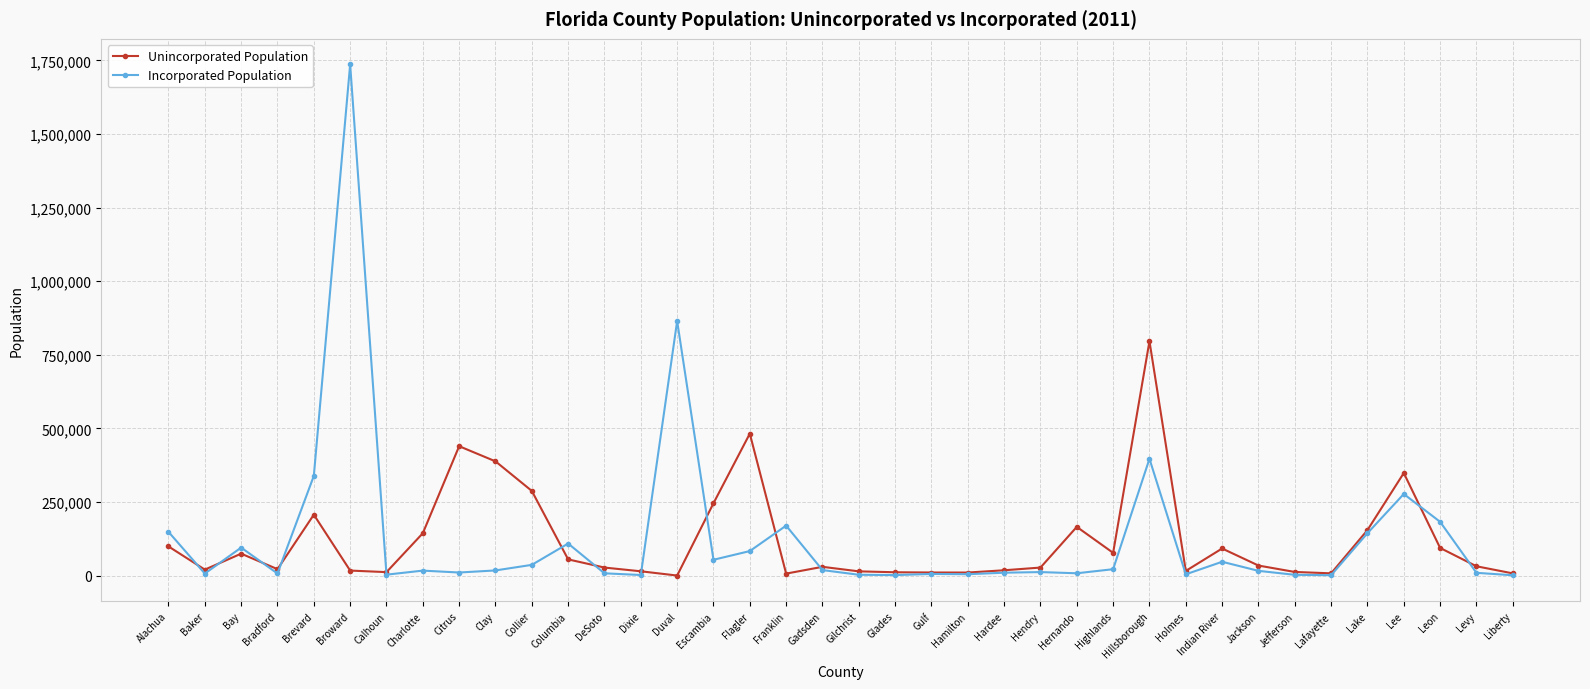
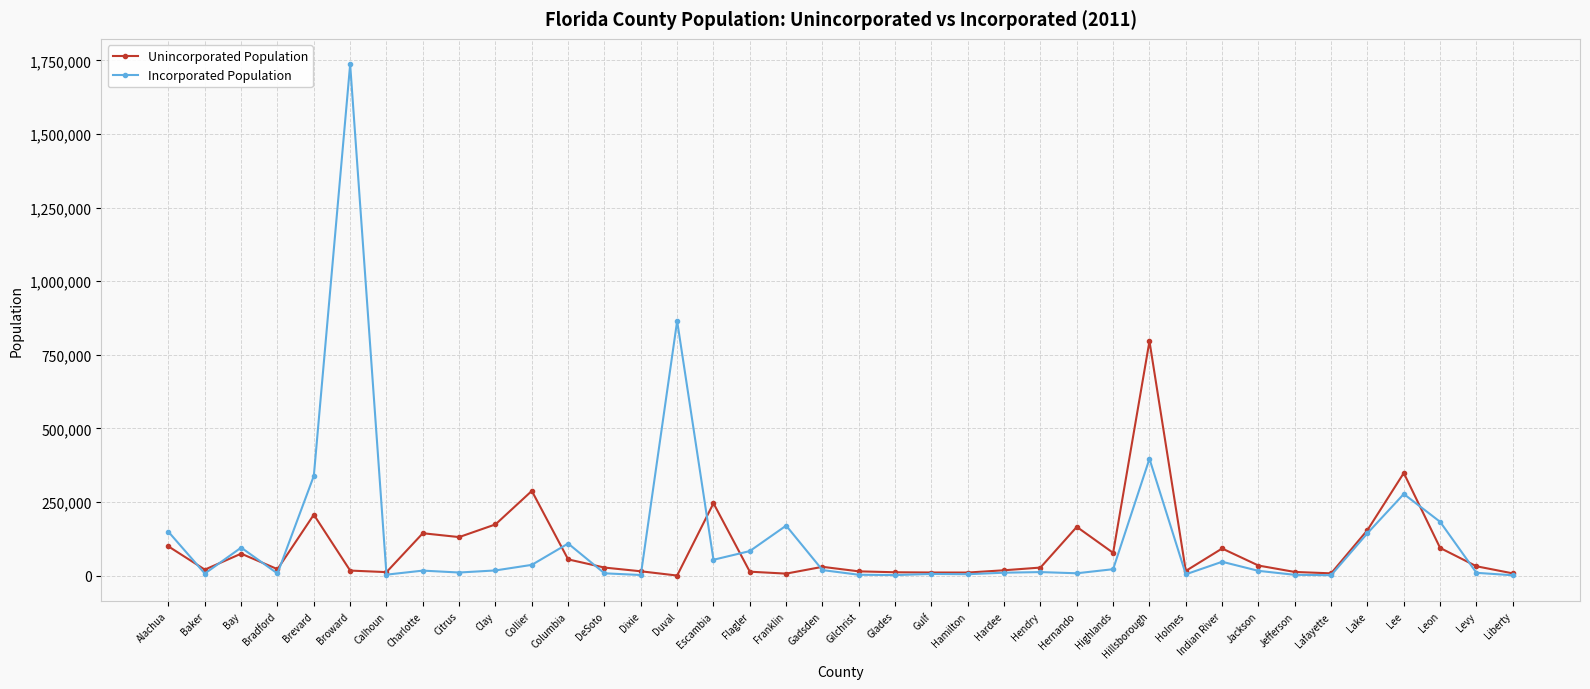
  {
    "Unincorporated Population": {
      "Alachua": "100,000",
      "Baker": "20,000",
      "Bay": "70,000",
      "Bradford": "20,000",
      "Brevard": "210,000",
      "Broward": "20,000",
      "Calhoun": "10,000",
      "Charlotte": "140,000",
-     "Citrus": "440,000",
-     "Clay": "390,000",
+     "Citrus": "130,000",
+     "Clay": "170,000",
      "Collier": "290,000",
      "Columbia": "50,000",
      "DeSoto": "30,000",
      "Dixie": "10,000",
      "Duval": "0",
      "Escambia": "250,000",
-     "Flagler": "480,000",
+     "Flagler": "10,000",
      "Franklin": "10,000",
      "Gadsden": "30,000",
      "Gilchrist": "10,000",
      "Glades": "10,000",
      "Hendry": "30,000",
      "Hernando": "170,000",
      "Highlands": "80,000",
      "Hillsborough": "800,000",
      "Holmes": "20,000",
      "Indian River": "90,000",
      "Jackson": "30,000",
      "Jefferson": "10,000",
      "Lake": "150,000",
      "Lee": "350,000",
      "Leon": "90,000",
      "Levy": "30,000"
    },
    "Incorporated Population": {
      "Alachua": "150,000",
      "Baker": "10,000",
      "Bay": "90,000",
      "Bradford": "10,000",
      "Brevard": "340,000",
      "Broward": "1,740,000",
      "Calhoun": "0",
      "Charlotte": "20,000",
      "Citrus": "10,000",
      "Clay": "20,000",
      "Collier": "40,000",
      "Columbia": "110,000",
      "DeSoto": "10,000",
      "Dixie": "0",
      "Duval": "860,000",
      "Escambia": "50,000",
      "Flagler": "80,000",
      "Franklin": "170,000",
      "Gadsden": "20,000",
      "Gilchrist": "0",
      "Glades": "0",
      "Hendry": "10,000",
      "Hernando": "10,000",
      "Highlands": "20,000",
      "Hillsborough": "400,000",
      "Holmes": "0",
      "Indian River": "50,000",
      "Jackson": "20,000",
      "Jefferson": "0",
      "Lake": "140,000",
      "Lee": "280,000",
      "Leon": "180,000",
      "Levy": "10,000"
    }
  }
